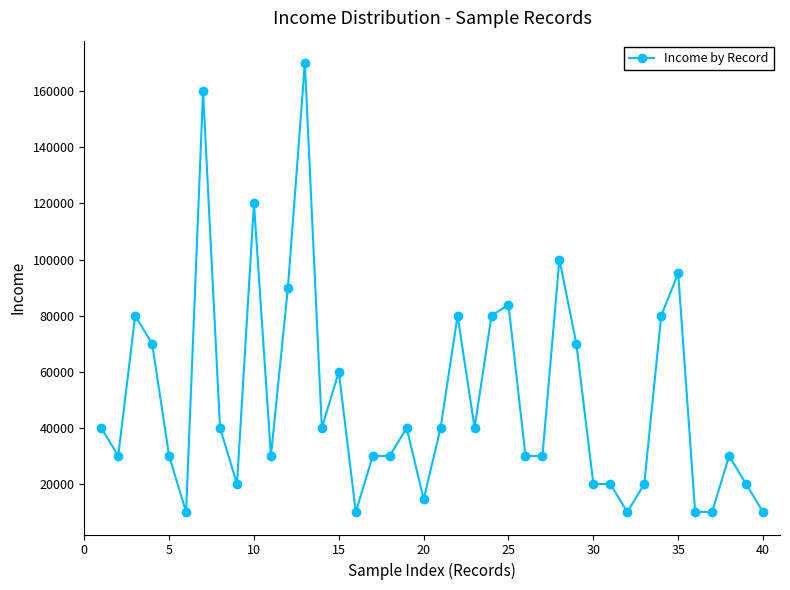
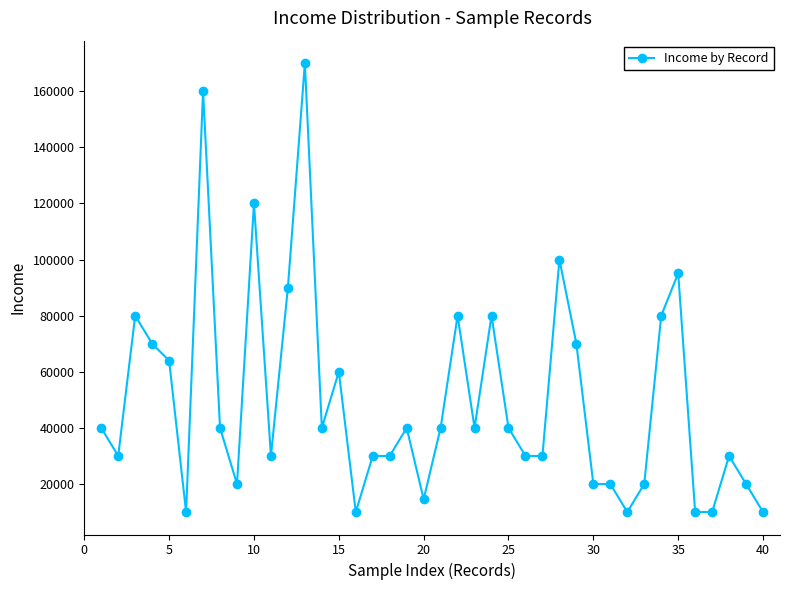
  {
-   "5": 30000,
+   "5": 64000,
    "10": 120000,
    "15": 60000,
    "20": 15000,
-   "25": 84000,
+   "25": 40000,
    "30": 20000,
    "35": 95000,
    "40": 10000
  }
